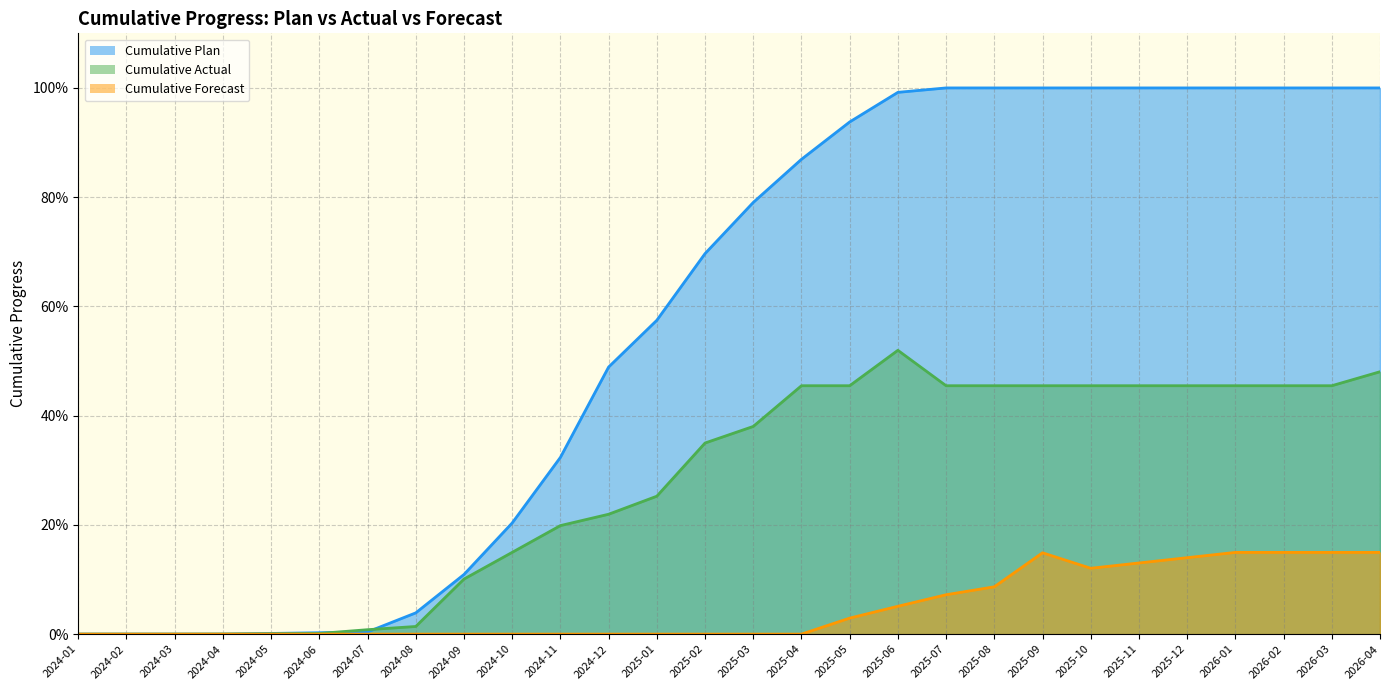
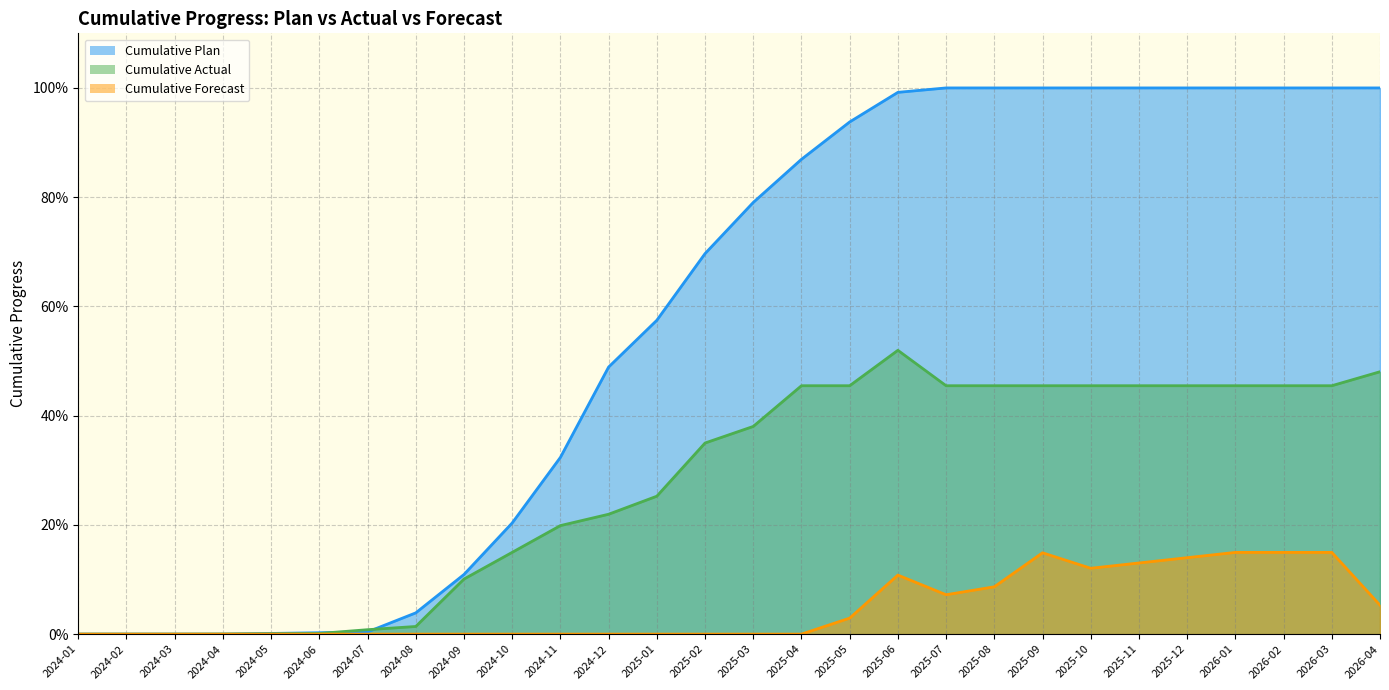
  {
    "Cumulative Plan": {
      "2024-08": "4%",
      "2024-09": "11%",
      "2024-10": "20%",
      "2024-11": "32%",
      "2024-12": "49%",
      "2025-01": "57%",
      "2025-02": "70%",
      "2025-03": "79%",
      "2025-04": "87%",
      "2025-05": "94%",
      "2025-06": "99%",
      "2025-07": "100%",
      "2025-08": "100%",
      "2025-09": "100%",
      "2025-10": "100%",
      "2025-11": "100%",
      "2025-12": "100%",
      "2026-01": "100%",
      "2026-02": "100%",
      "2026-03": "100%",
      "2026-04": "100%"
    },
    "Cumulative Actual": {
      "2024-08": "1%",
      "2024-09": "10%",
      "2024-10": "15%",
      "2024-11": "20%",
      "2024-12": "22%",
      "2025-01": "25%",
      "2025-02": "35%",
      "2025-03": "38%",
      "2025-04": "45%",
      "2025-05": "45%",
      "2025-06": "52%",
      "2025-07": "45%",
      "2025-08": "45%",
      "2025-09": "45%",
      "2025-10": "45%",
      "2025-11": "45%",
      "2025-12": "45%",
      "2026-01": "45%",
      "2026-02": "45%",
      "2026-03": "45%",
      "2026-04": "48%"
    },
    "Cumulative Forecast": {
      "2024-08": "0%",
      "2024-09": "0%",
      "2024-10": "0%",
      "2024-11": "0%",
      "2024-12": "0%",
      "2025-01": "0%",
      "2025-02": "0%",
      "2025-03": "0%",
      "2025-04": "0%",
      "2025-05": "3%",
-     "2025-06": "5%",
+     "2025-06": "11%",
      "2025-07": "7%",
      "2025-08": "9%",
      "2025-09": "15%",
      "2025-10": "12%",
      "2025-11": "13%",
      "2025-12": "14%",
      "2026-01": "15%",
      "2026-02": "15%",
      "2026-03": "15%",
-     "2026-04": "15%"
+     "2026-04": "5%"
    }
  }
